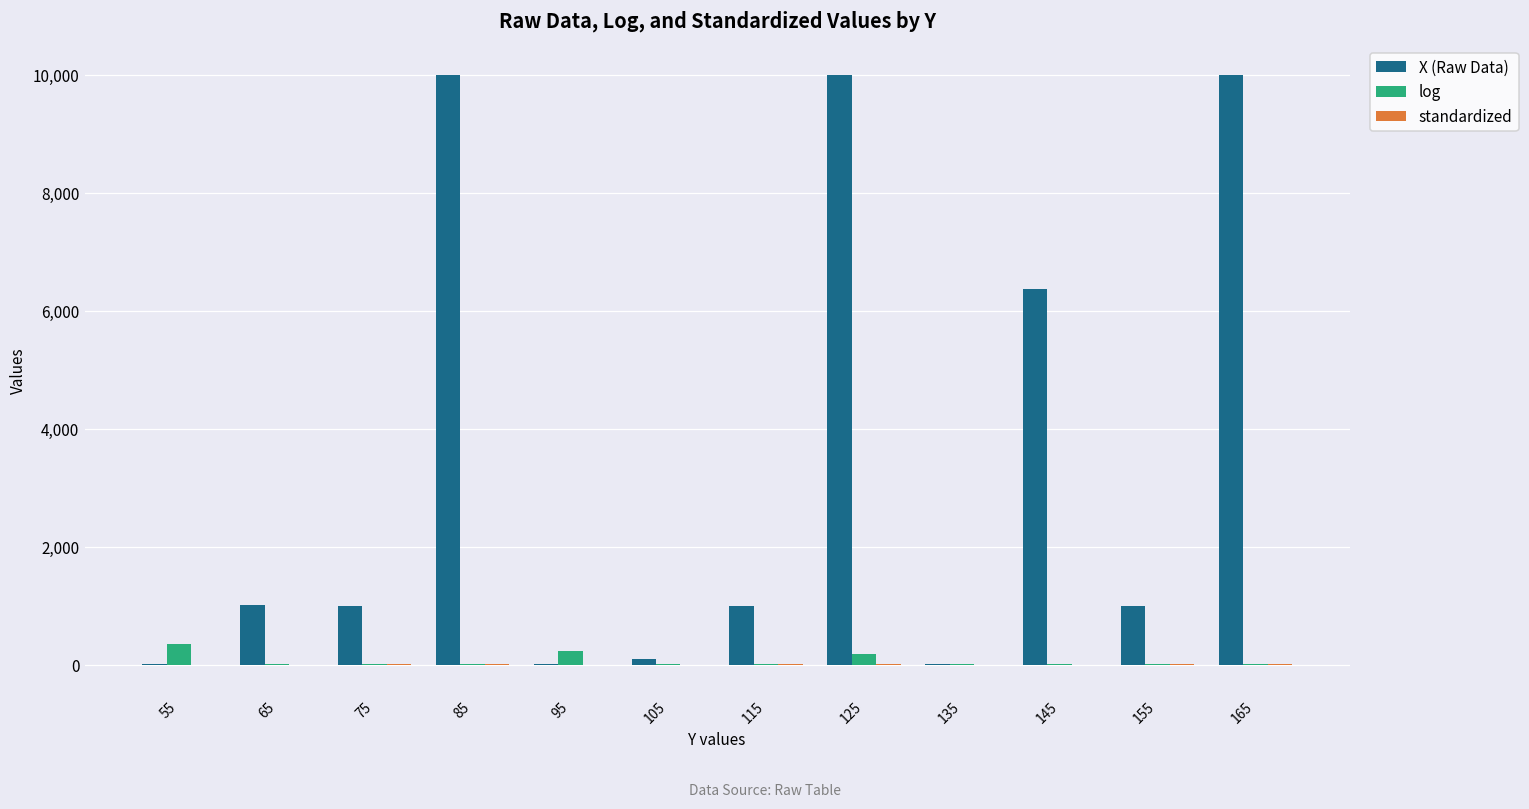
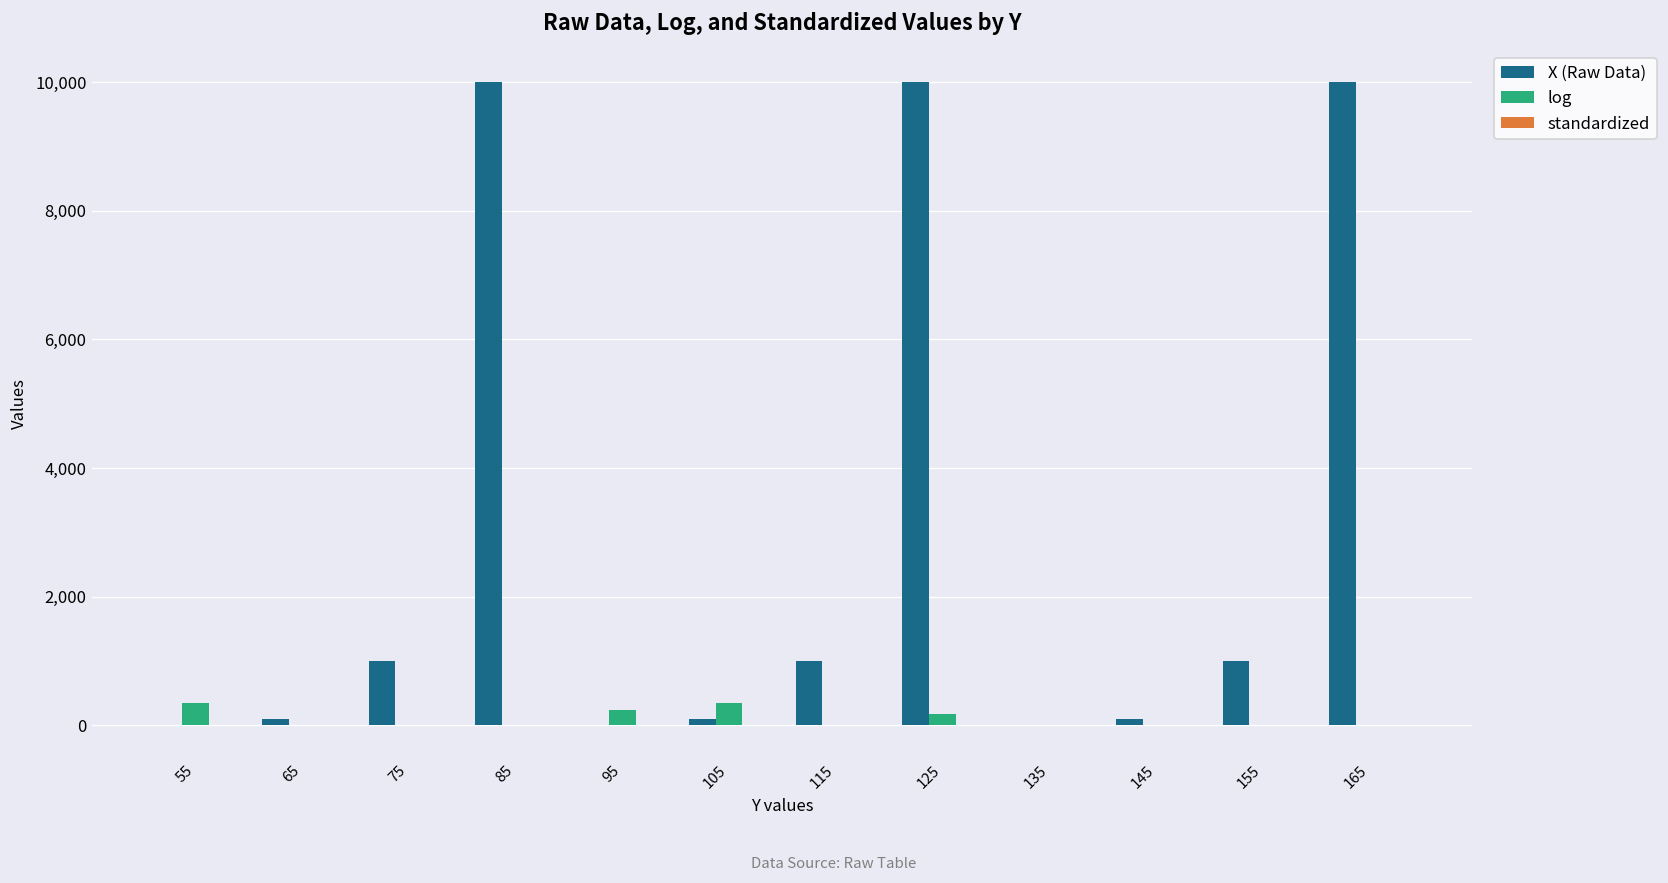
  {
    "X (Raw Data)": {
-     "65": "1,000",
+     "65": "100",
      "75": "1,000",
      "85": "10,000",
      "105": "100",
      "115": "1,000",
      "125": "10,000",
-     "145": "6,400",
+     "145": "100",
      "155": "1,000",
      "165": "10,000"
    },
    "log": {
      "55": "300",
      "95": "200",
-     "105": "0",
+     "105": "300",
      "125": "200"
    }
  }
